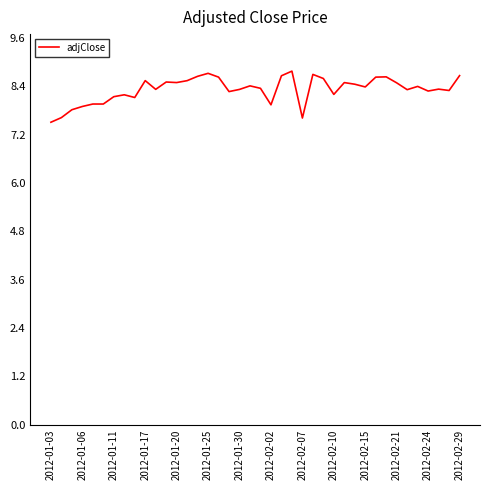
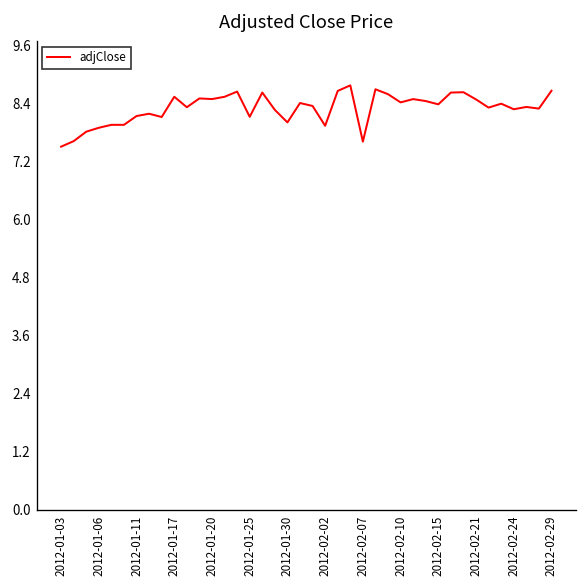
  {
    "2012-01-03": 7.5,
    "2012-01-06": 7.9,
    "2012-01-11": 8.1,
    "2012-01-17": 8.5,
    "2012-01-20": 8.5,
-   "2012-01-25": 8.7,
-   "2012-01-30": 8.3,
+   "2012-01-25": 8.1,
+   "2012-01-30": 8.0,
    "2012-02-02": 7.9,
    "2012-02-07": 7.6,
-   "2012-02-10": 8.2,
+   "2012-02-10": 8.4,
    "2012-02-15": 8.4,
    "2012-02-21": 8.5,
    "2012-02-24": 8.3,
    "2012-02-29": 8.7
  }
